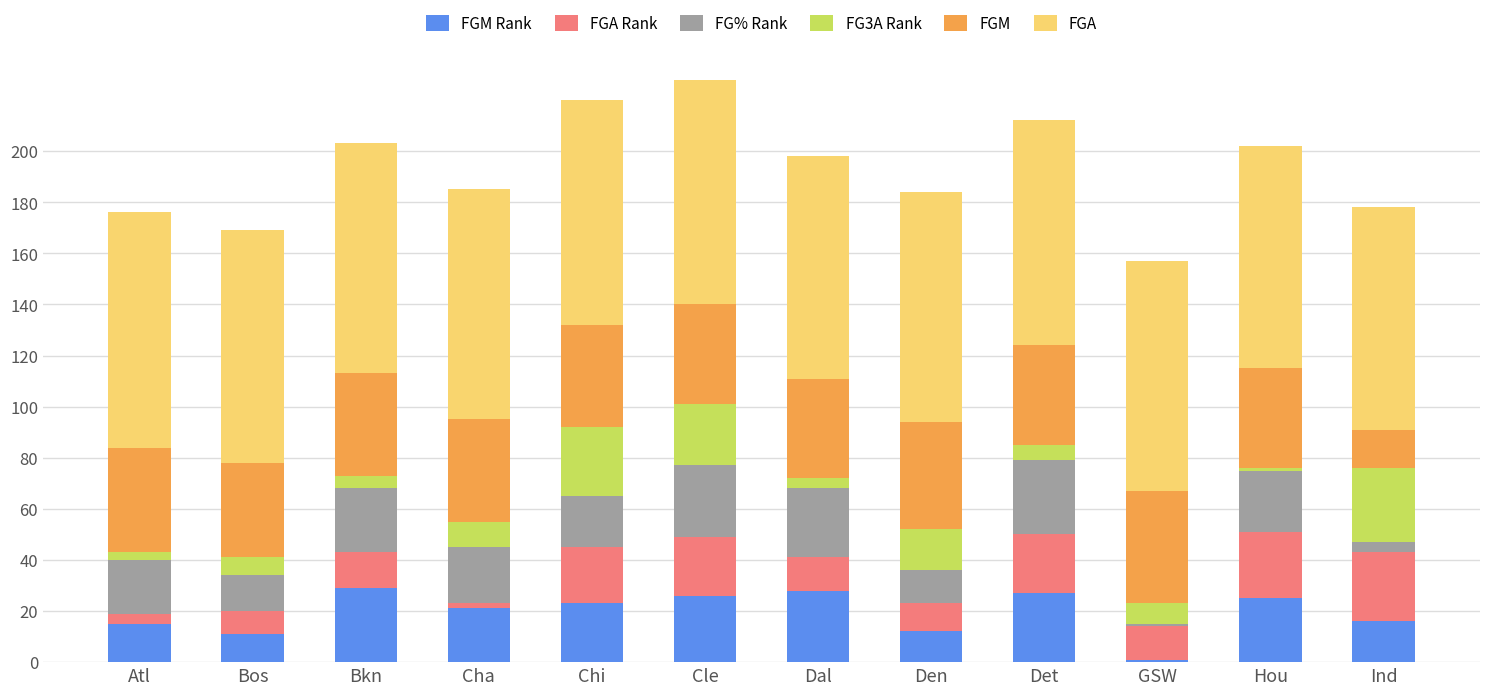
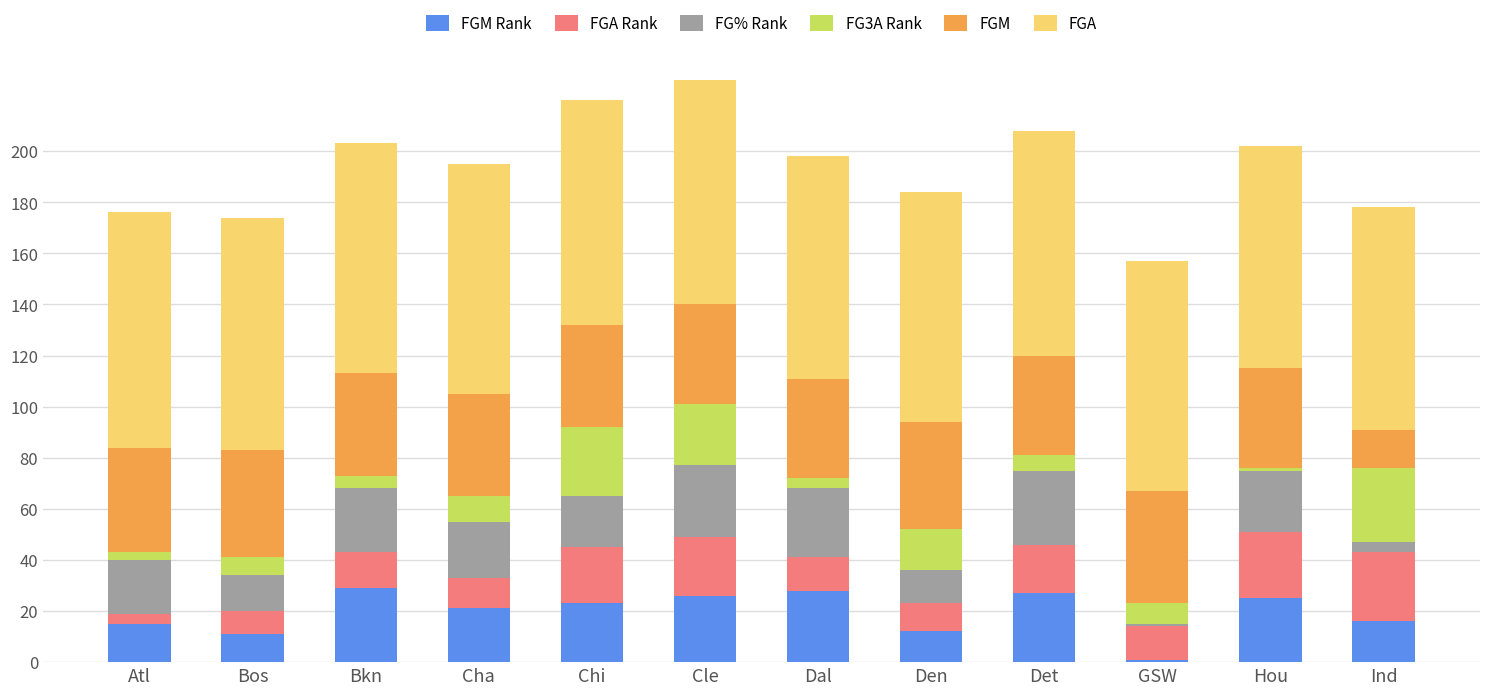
  {
    "FGM Rank": {
      "Atl": 15,
      "Bos": 11,
      "Bkn": 29,
      "Cha": 21,
      "Chi": 23,
      "Cle": 26,
      "Dal": 28,
      "Den": 12,
      "Det": 27,
      "GSW": 1,
      "Hou": 25,
      "Ind": 16
    },
    "FGA Rank": {
      "Atl": 4,
      "Bos": 9,
      "Bkn": 14,
-     "Cha": 2,
+     "Cha": 12,
      "Chi": 22,
      "Cle": 23,
      "Dal": 13,
      "Den": 11,
-     "Det": 23,
+     "Det": 19,
      "GSW": 13,
      "Hou": 26,
      "Ind": 27
    },
    "FG% Rank": {
      "Atl": 21,
      "Bos": 14,
      "Bkn": 25,
      "Cha": 22,
      "Chi": 20,
      "Cle": 28,
      "Dal": 27,
      "Den": 13,
      "Det": 29,
      "GSW": 1,
      "Hou": 24,
      "Ind": 4
    },
    "FGM": {
      "Atl": 41,
-     "Bos": 37,
+     "Bos": 42,
      "Bkn": 40,
      "Cha": 40,
      "Chi": 40,
      "Cle": 39,
      "Dal": 39,
      "Den": 42,
      "Det": 39,
      "GSW": 44,
      "Hou": 39,
      "Ind": 15
    }
  }
